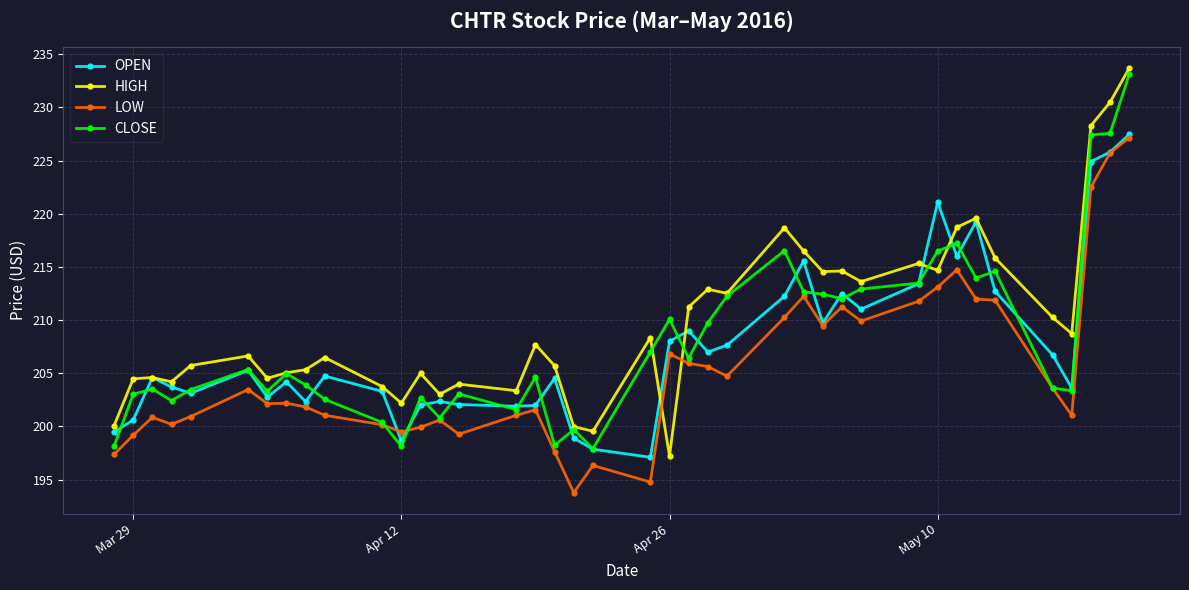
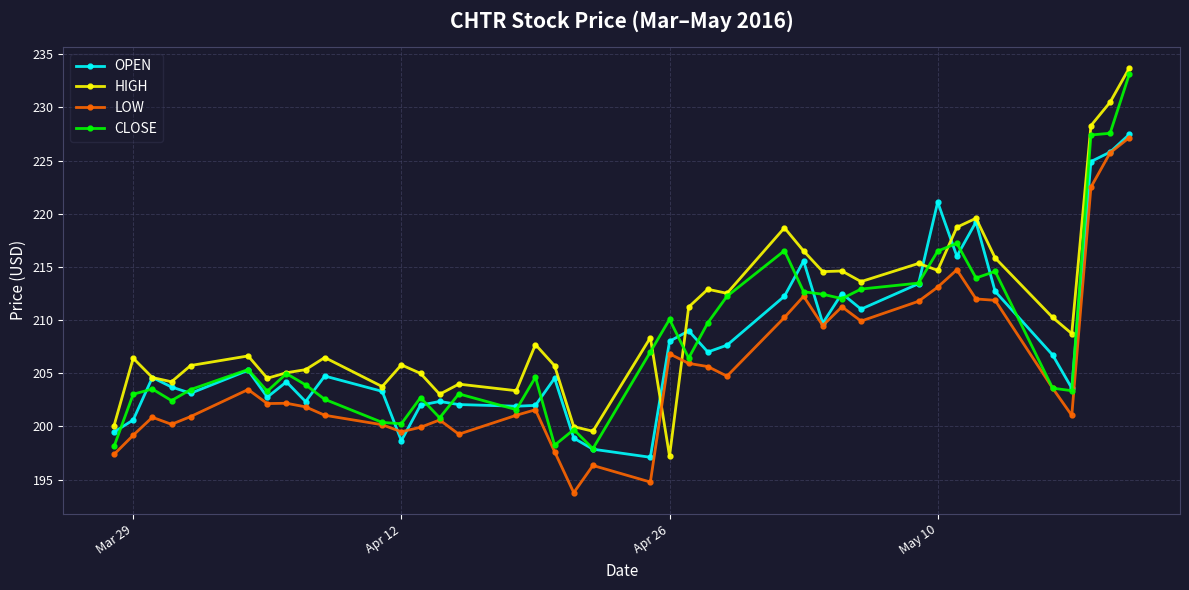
  {
    "OPEN": {
      "Mar 29": 200.6,
      "Apr 12": 198.7,
      "Apr 26": 208.0,
      "May 10": 221.1
    },
    "HIGH": {
-     "Mar 29": 204.5,
-     "Apr 12": 202.2,
+     "Mar 29": 206.4,
+     "Apr 12": 205.8,
      "Apr 26": 197.2,
      "May 10": 214.7
    },
    "LOW": {
      "Mar 29": 199.2,
      "Apr 12": 199.5,
      "Apr 26": 206.8,
      "May 10": 213.1
    },
    "CLOSE": {
      "Mar 29": 203.0,
-     "Apr 12": 198.1,
+     "Apr 12": 200.3,
      "Apr 26": 210.1,
      "May 10": 216.5
    }
  }
